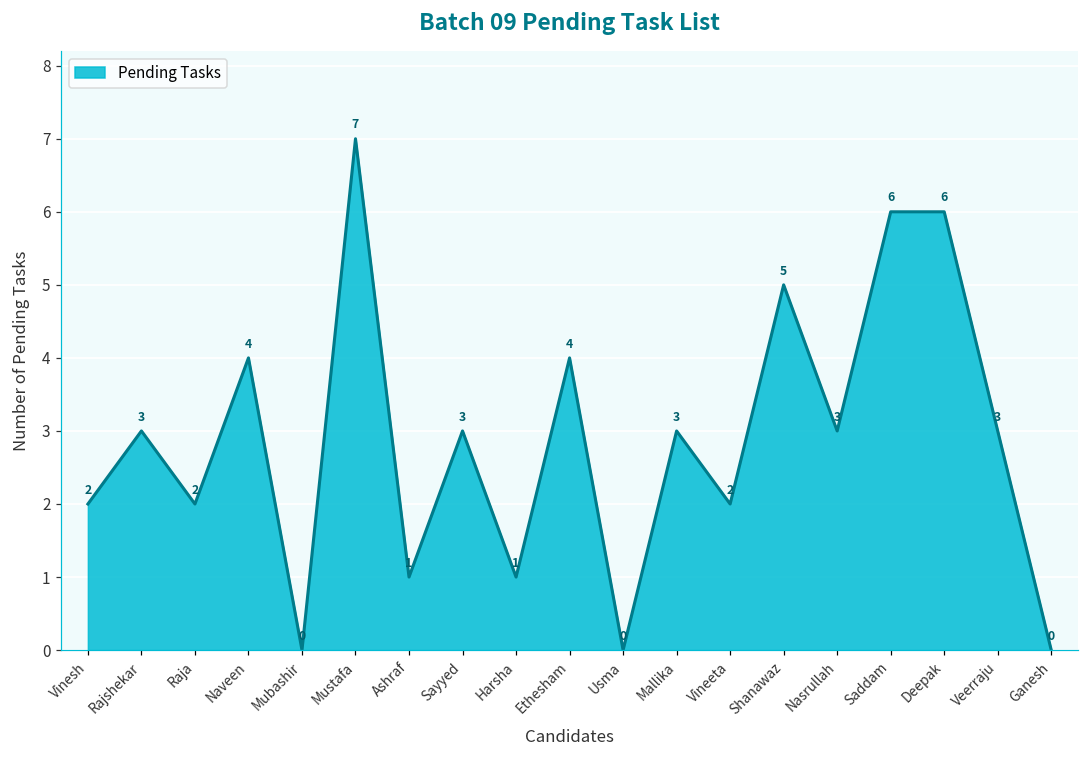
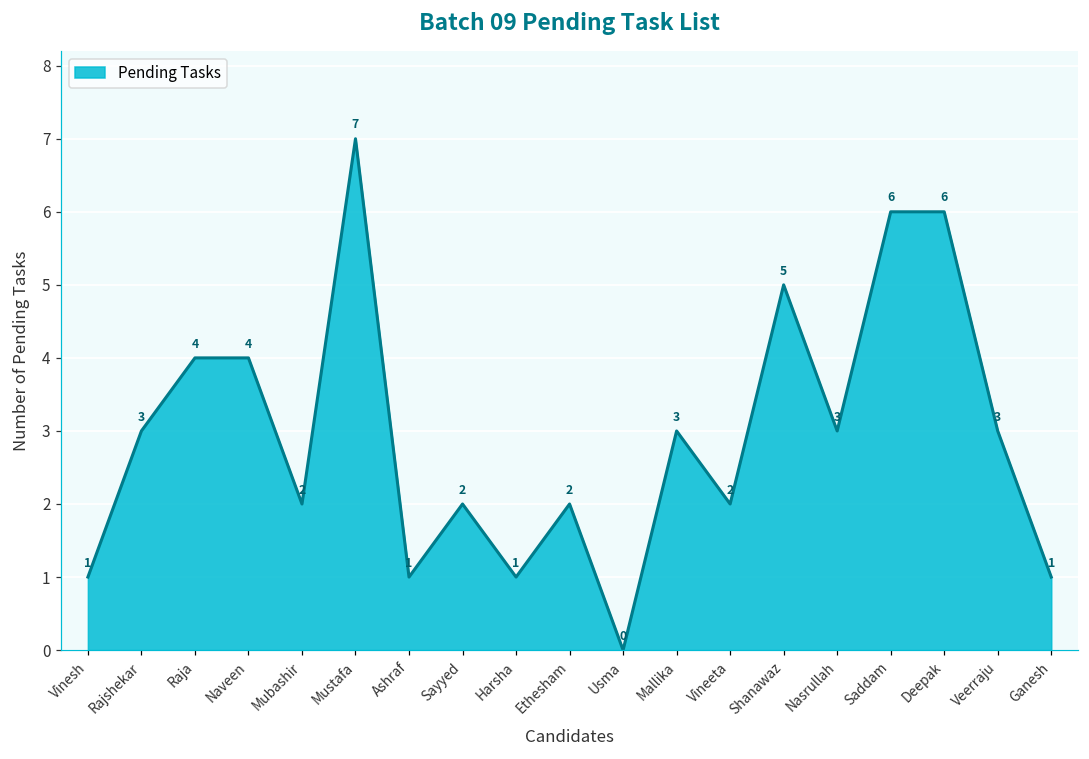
  {
-   "Vinesh": 2,
+   "Vinesh": 1,
    "Rajshekar": 3,
-   "Raja": 2,
+   "Raja": 4,
    "Naveen": 4,
-   "Mubashir": 0,
+   "Mubashir": 2,
    "Mustafa": 7,
    "Ashraf": 1,
-   "Sayyed": 3,
+   "Sayyed": 2,
    "Harsha": 1,
-   "Ethesham": 4,
+   "Ethesham": 2,
    "Mallika": 3,
    "Vineeta": 2,
    "Shanawaz": 5,
    "Nasrullah": 3,
    "Saddam": 6,
    "Deepak": 6,
    "Veerraju": 3,
-   "Ganesh": 0
+   "Ganesh": 1
  }
